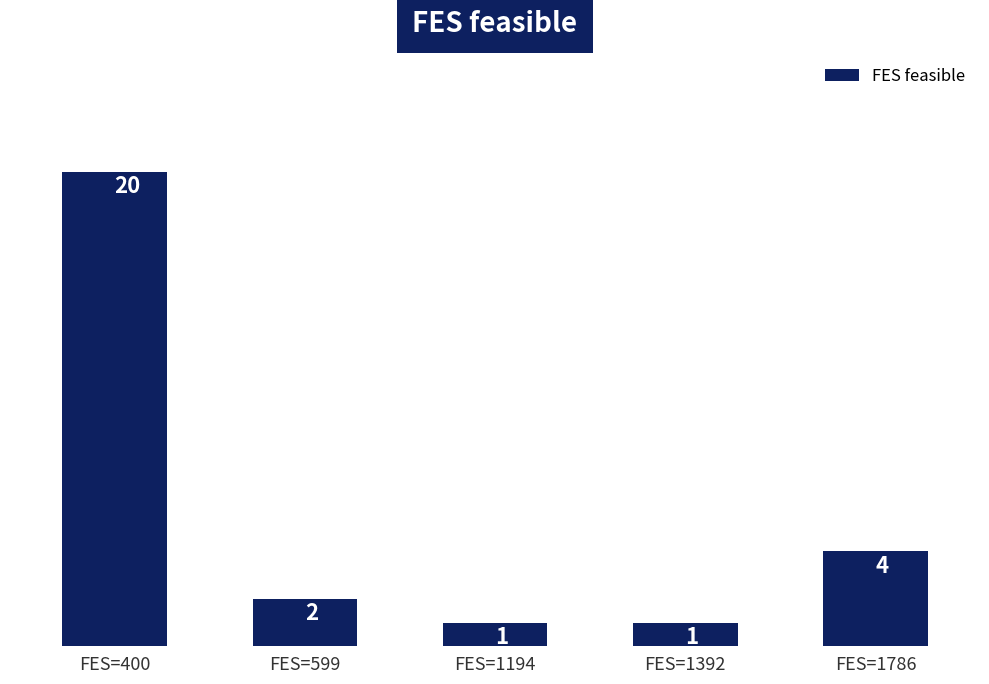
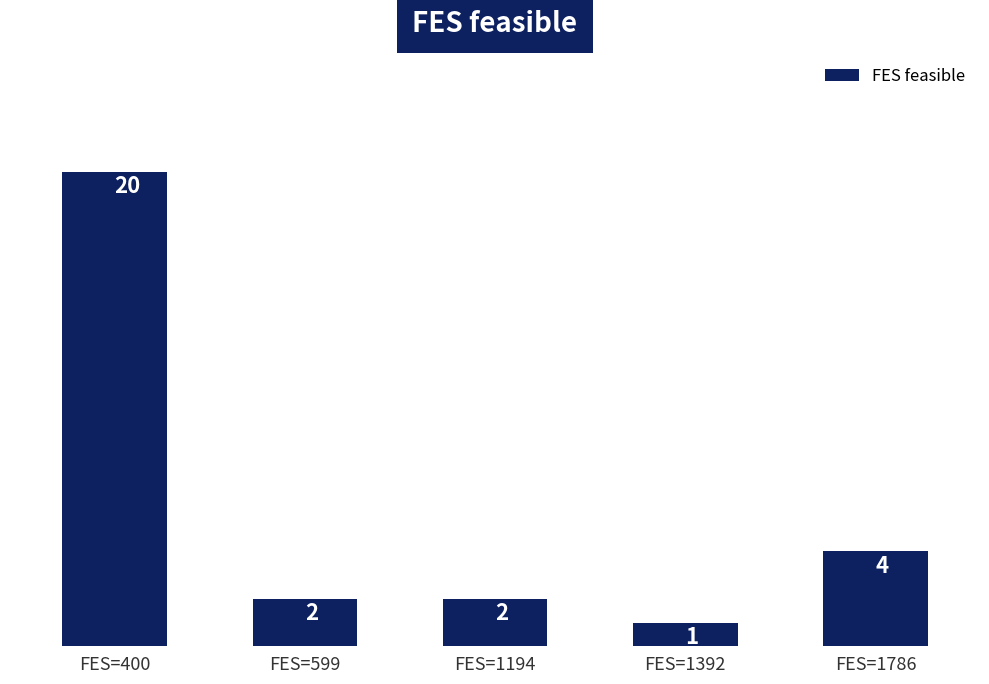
  {
    "FES=400": 20,
    "FES=599": 2,
-   "FES=1194": 1,
+   "FES=1194": 2,
    "FES=1392": 1,
    "FES=1786": 4
  }
